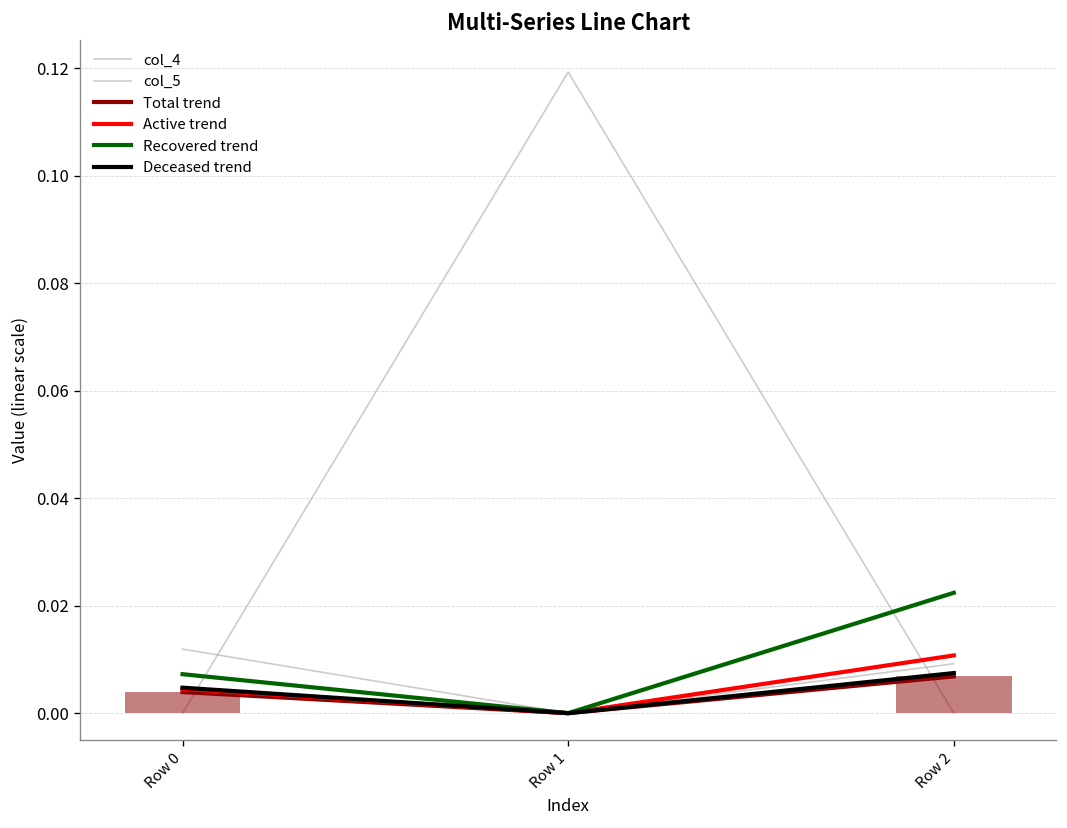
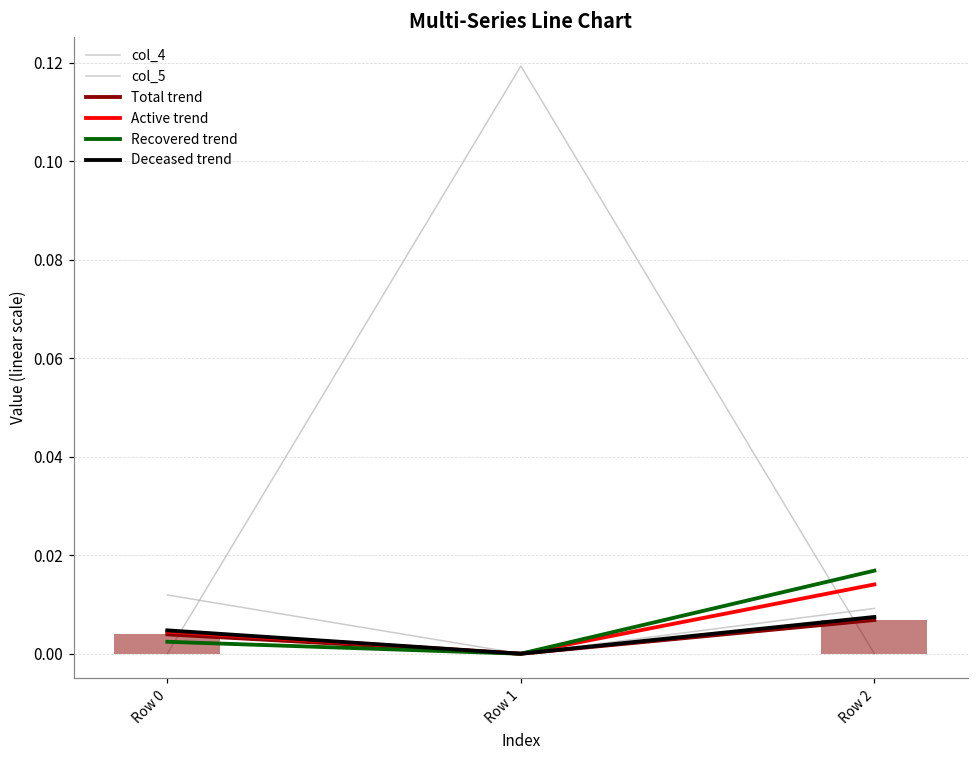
  {
    "Total trend": {
      "Row 0": 0.004,
      "Row 1": 0.000,
      "Row 2": 0.007
    },
    "Active trend": {
-     "Row 2": 0.011
+     "Row 2": 0.014
    },
    "Recovered trend": {
-     "Row 0": 0.007,
-     "Row 2": 0.022
+     "Row 0": 0.002,
+     "Row 2": 0.017
    },
    "Deceased trend": {
      "Row 2": 0.007
    }
  }
